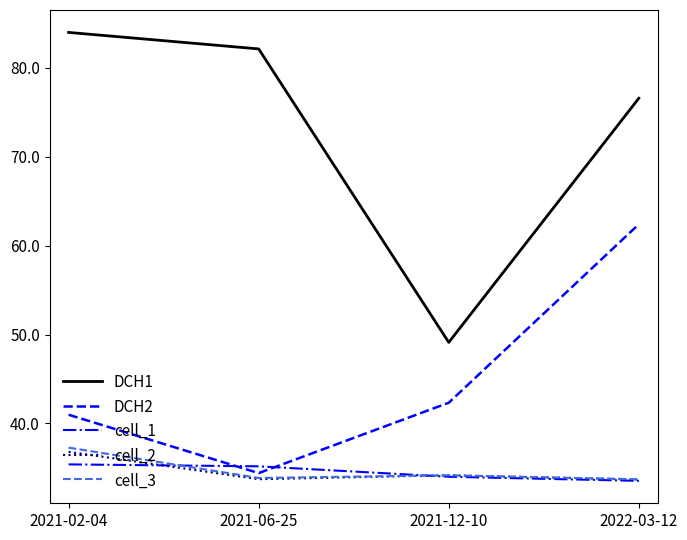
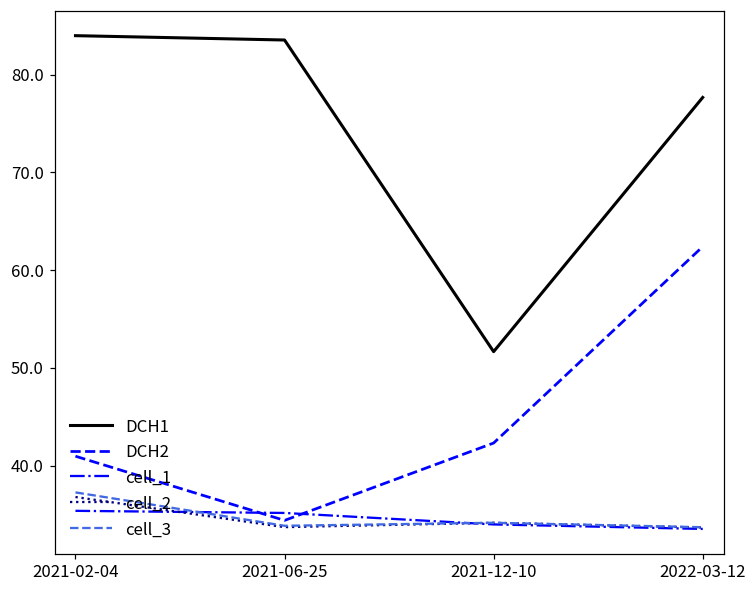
  {
    "DCH1": {
      "2021-02-04": 84,
-     "2021-06-25": 82,
-     "2021-12-10": 49,
-     "2022-03-12": 77
+     "2021-06-25": 84,
+     "2021-12-10": 52,
+     "2022-03-12": 78
    },
    "cell_2": {
      "2021-02-04": 37
    },
    "cell_3": {
      "2021-02-04": 37
    }
  }
